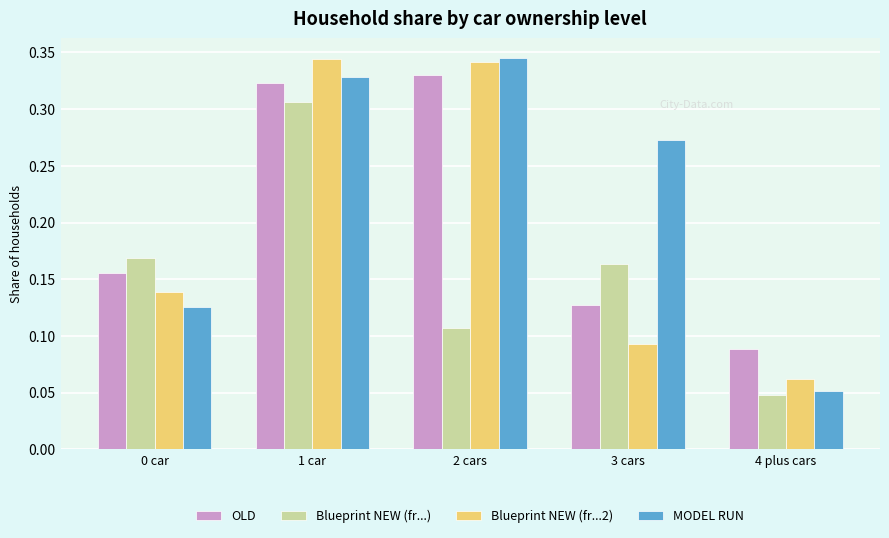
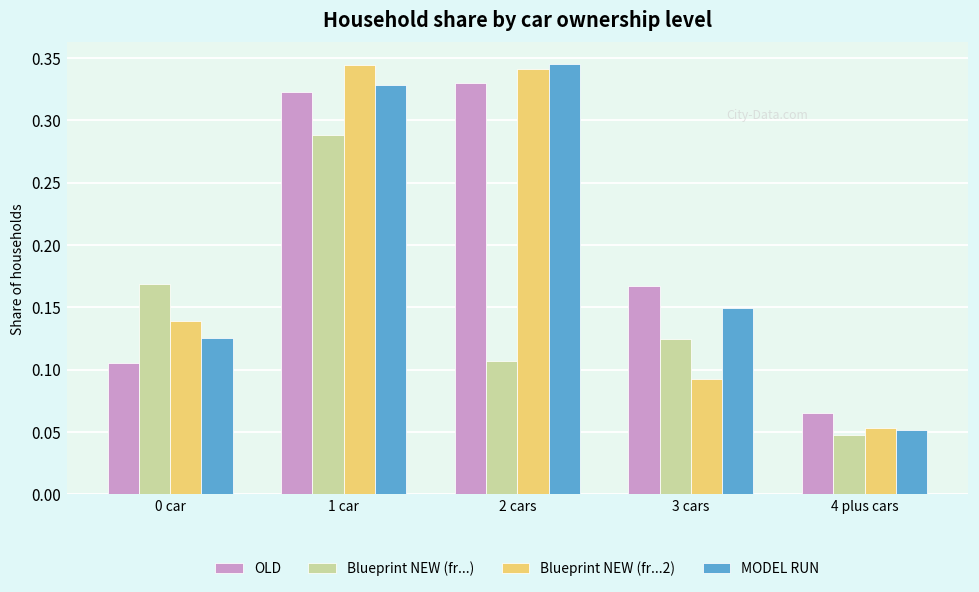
  {
    "OLD": {
-     "0 car": 0.155,
+     "0 car": 0.106,
      "1 car": 0.323,
      "2 cars": 0.330,
-     "3 cars": 0.127,
-     "4 plus cars": 0.088
+     "3 cars": 0.167,
+     "4 plus cars": 0.065
    },
    "Blueprint NEW (fr...)": {
      "0 car": 0.169,
-     "1 car": 0.307,
+     "1 car": 0.288,
      "2 cars": 0.107,
-     "3 cars": 0.163,
+     "3 cars": 0.125,
      "4 plus cars": 0.048
    },
    "Blueprint NEW (fr...2)": {
      "0 car": 0.139,
      "1 car": 0.345,
      "2 cars": 0.341,
      "3 cars": 0.093,
-     "4 plus cars": 0.062
+     "4 plus cars": 0.053
    },
    "MODEL RUN": {
      "0 car": 0.126,
      "1 car": 0.328,
      "2 cars": 0.345,
-     "3 cars": 0.273,
+     "3 cars": 0.149,
      "4 plus cars": 0.051
    }
  }
